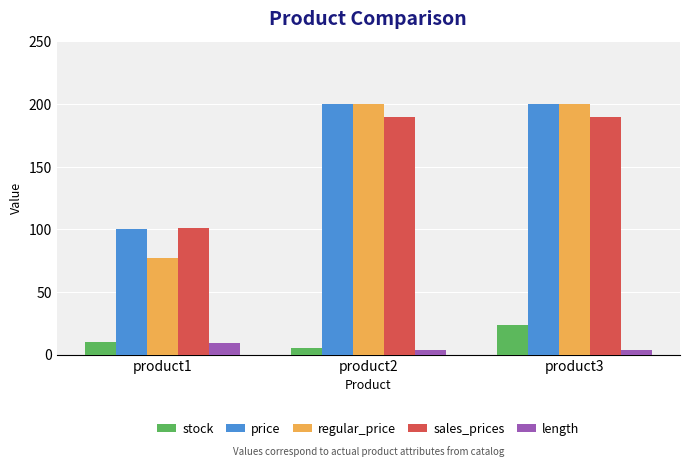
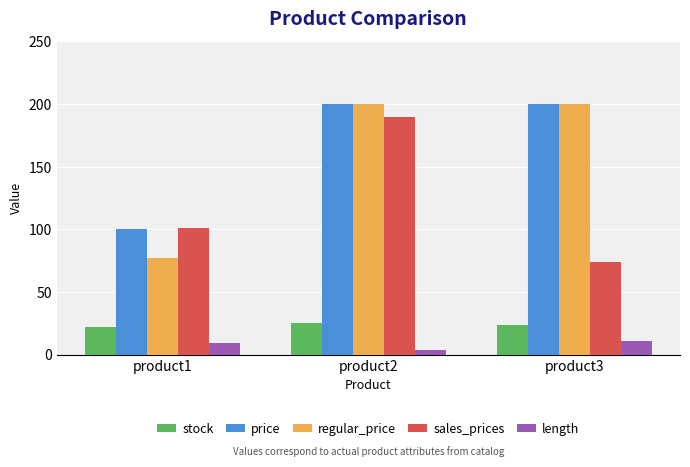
  {
    "stock": {
-     "product1": 10,
-     "product2": 5,
+     "product1": 22,
+     "product2": 25,
      "product3": 24
    },
    "price": {
      "product1": 100,
      "product2": 200,
      "product3": 200
    },
    "regular_price": {
      "product1": 77,
      "product2": 200,
      "product3": 200
    },
    "sales_prices": {
      "product1": 101,
      "product2": 190,
-     "product3": 190
+     "product3": 74
    },
    "length": {
      "product1": 9,
      "product2": 4,
-     "product3": 4
+     "product3": 11
    }
  }
